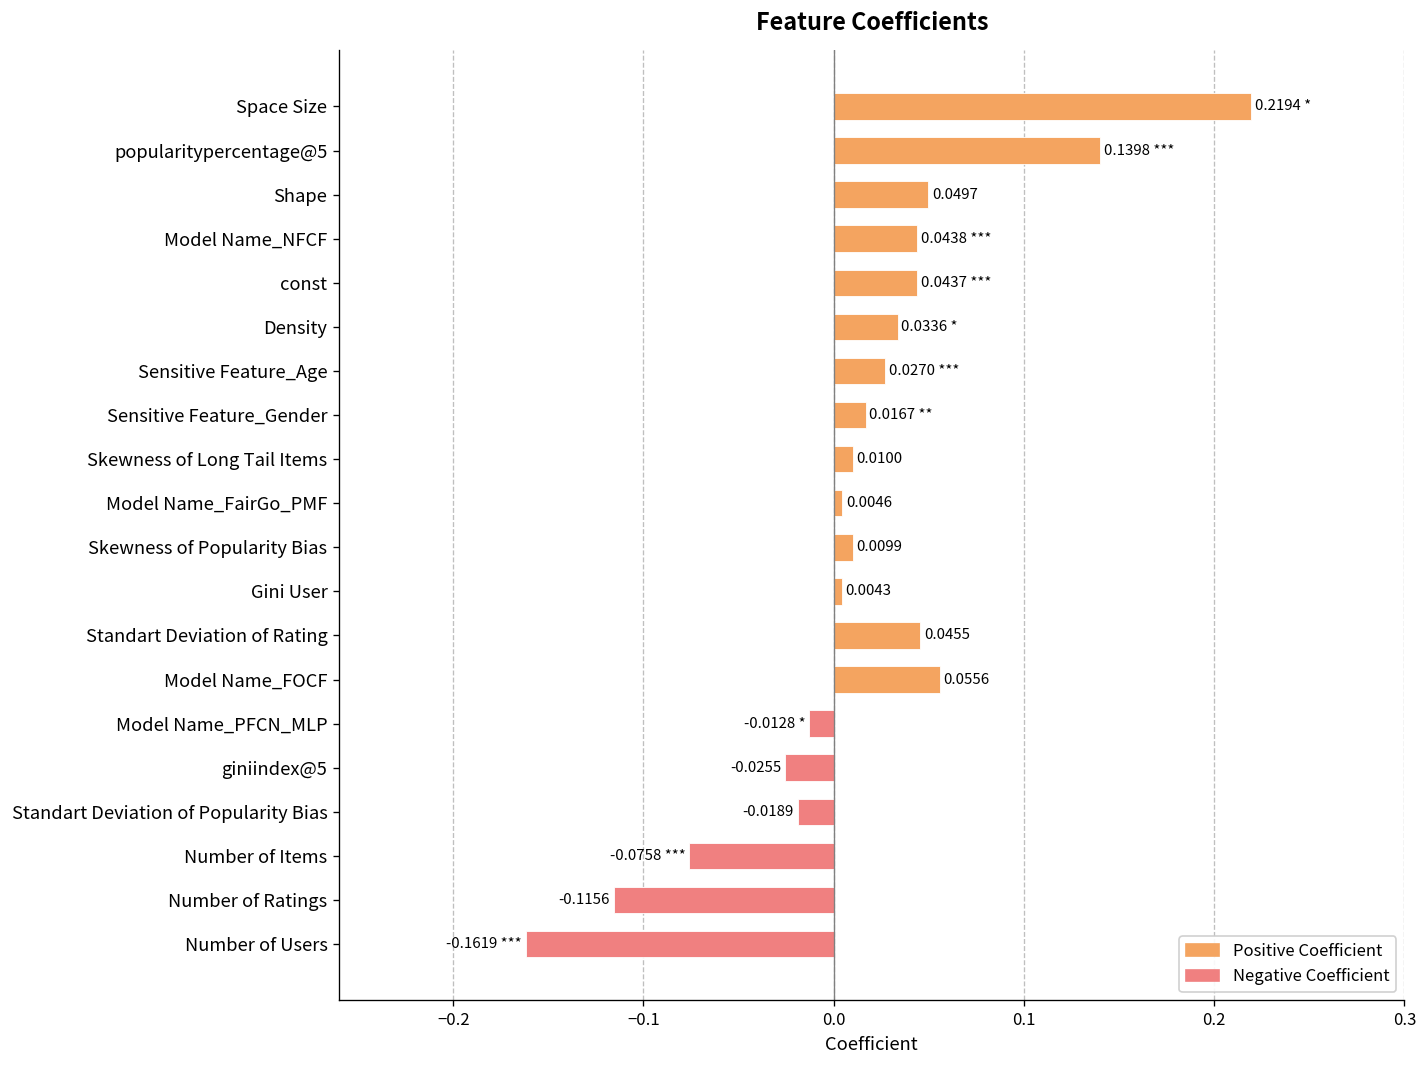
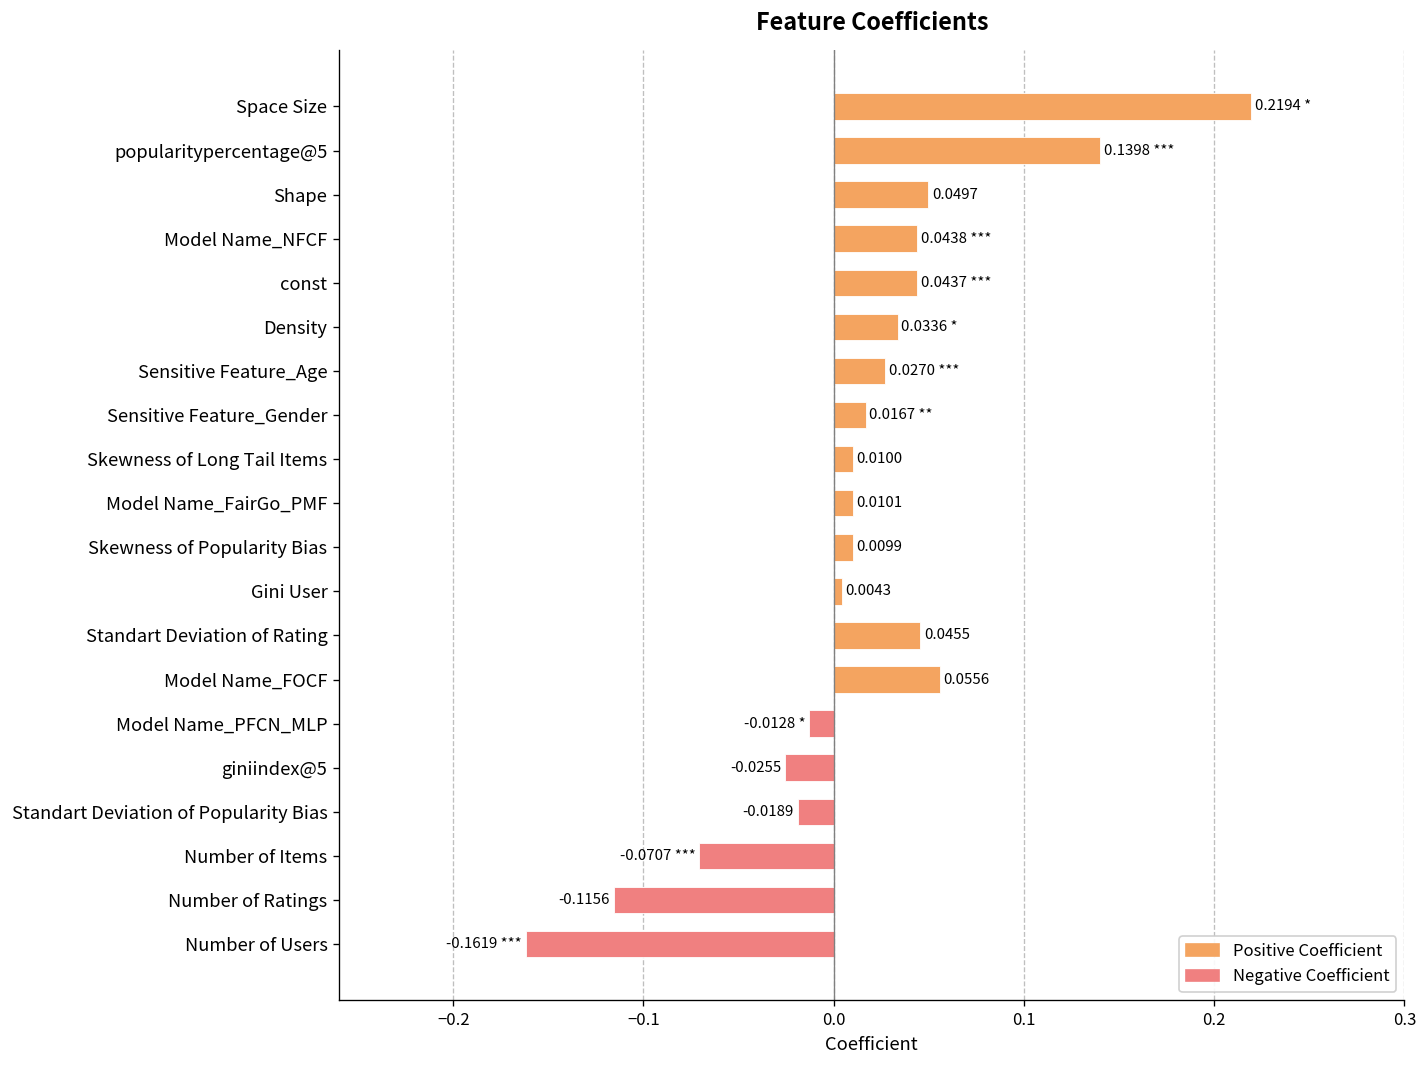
  {
    "Space Size": 0.2194,
    "popularitypercentage@5": 0.1398,
    "Shape": 0.0497,
    "Model Name_NFCF": 0.0438,
    "const": 0.0437,
    "Density": 0.0336,
    "Sensitive Feature_Age": 0.0270,
    "Sensitive Feature_Gender": 0.0167,
    "Skewness of Long Tail Items": 0.0100,
-   "Model Name_FairGo_PMF": 0.0046,
+   "Model Name_FairGo_PMF": 0.0101,
    "Skewness of Popularity Bias": 0.0099,
    "Gini User": 0.0043,
    "Standart Deviation of Rating": 0.0455,
    "Model Name_FOCF": 0.0556,
    "Model Name_PFCN_MLP": -0.0128,
    "giniindex@5": -0.0255,
    "Standart Deviation of Popularity Bias": -0.0189,
-   "Number of Items": -0.0758,
+   "Number of Items": -0.0707,
    "Number of Ratings": -0.1156,
    "Number of Users": -0.1619
  }
